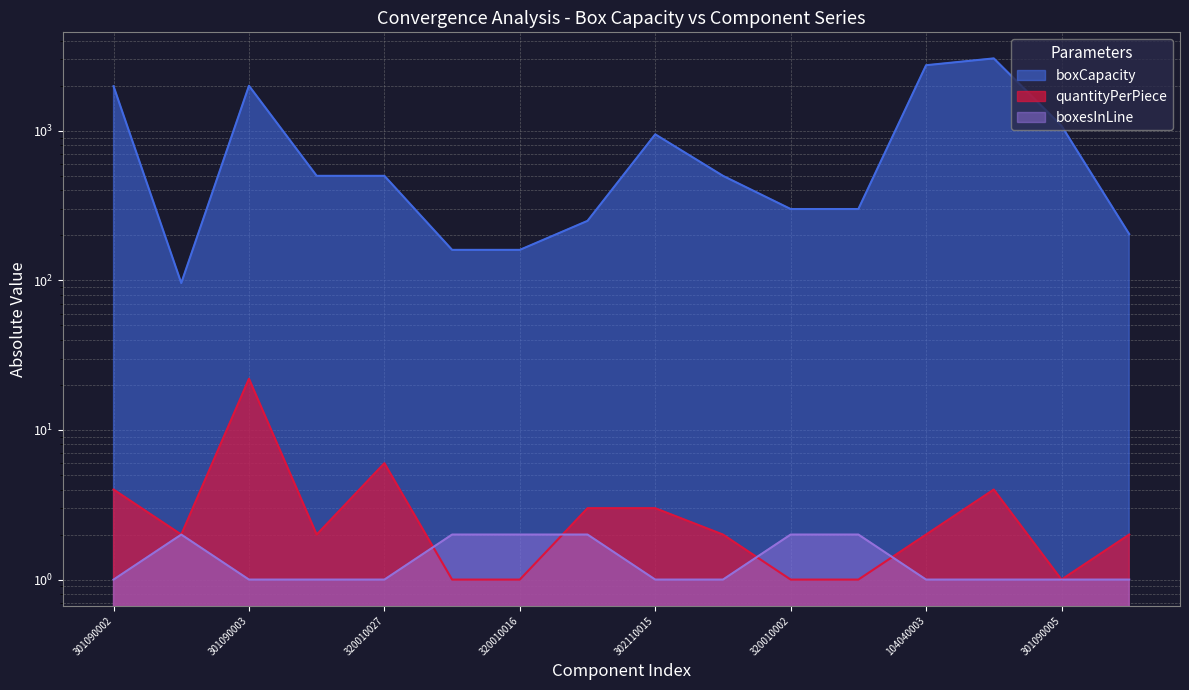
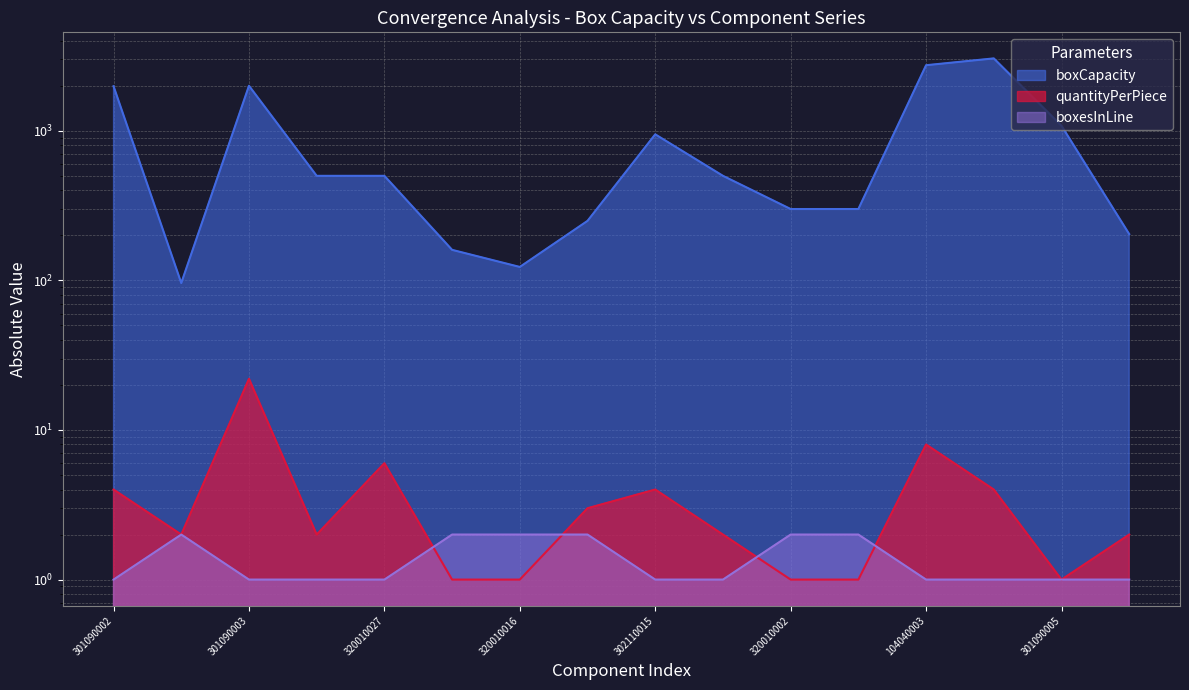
  {
    "boxCapacity": {
      "301090002": 2000,
      "301090003": 2000,
      "320010027": 500,
-     "320010016": 160,
+     "320010016": 120,
      "302110015": 900,
      "320010002": 300,
      "104040003": 2700
    },
    "quantityPerPiece": {
      "301090002": 4,
      "301090003": 22,
      "320010027": 6,
      "320010016": 1,
-     "302110015": 3,
+     "302110015": 4,
      "320010002": 1,
-     "104040003": 2
+     "104040003": 8
    },
    "boxesInLine": {
      "301090002": 1,
      "301090003": 1,
      "320010027": 1,
      "320010016": 2,
      "302110015": 1,
      "320010002": 2,
      "104040003": 1
    }
  }
